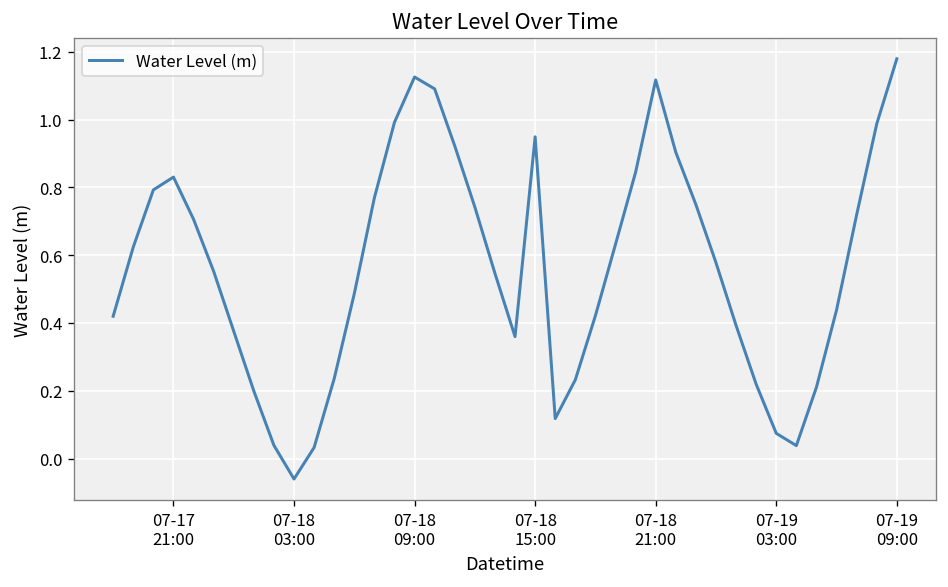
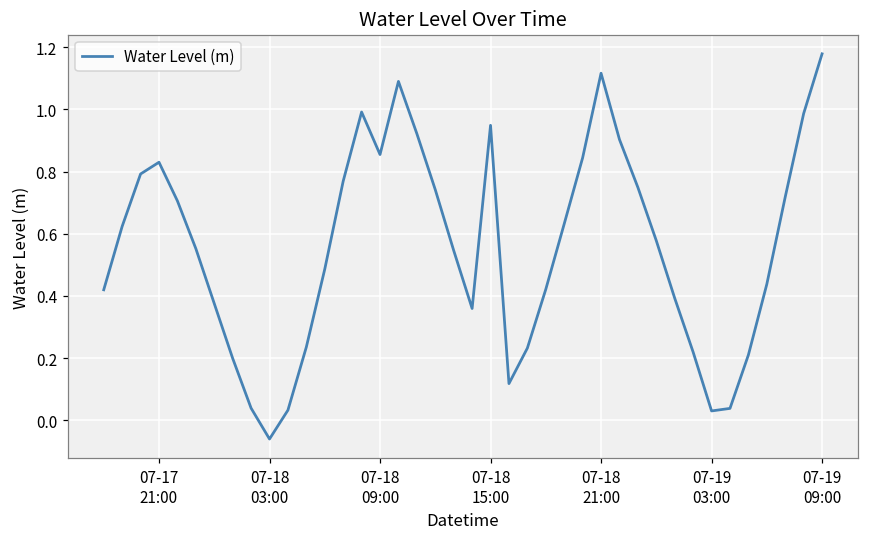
  {
    "07-17 21:00": 0.83,
    "07-18 03:00": -0.06,
-   "07-18 09:00": 1.13,
+   "07-18 09:00": 0.86,
    "07-18 15:00": 0.95,
    "07-18 21:00": 1.12,
-   "07-19 03:00": 0.07,
+   "07-19 03:00": 0.03,
    "07-19 09:00": 1.18
  }
